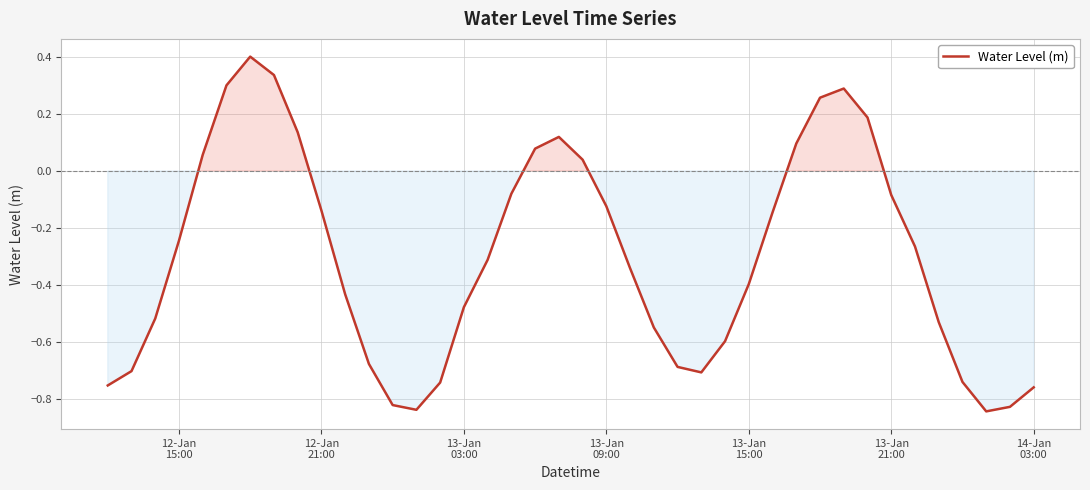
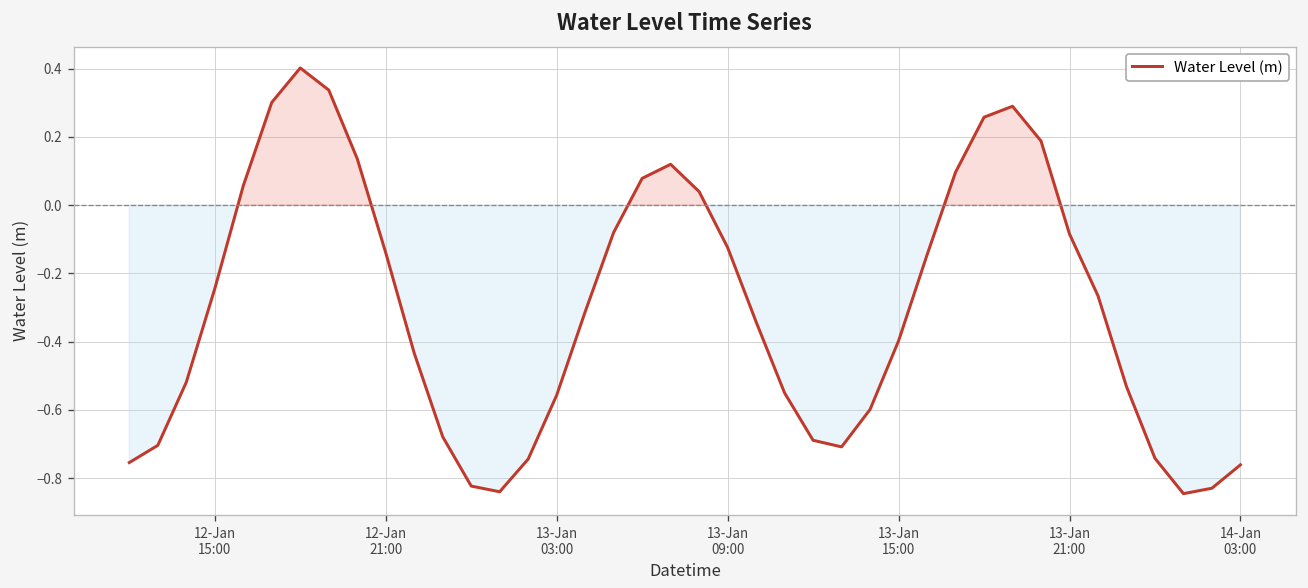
  {
    "12-Jan 15:00": -0.24,
    "12-Jan 21:00": -0.14,
-   "13-Jan 03:00": -0.48,
+   "13-Jan 03:00": -0.56,
    "13-Jan 09:00": -0.12,
    "13-Jan 15:00": -0.40,
    "13-Jan 21:00": -0.08,
    "14-Jan 03:00": -0.76
  }
